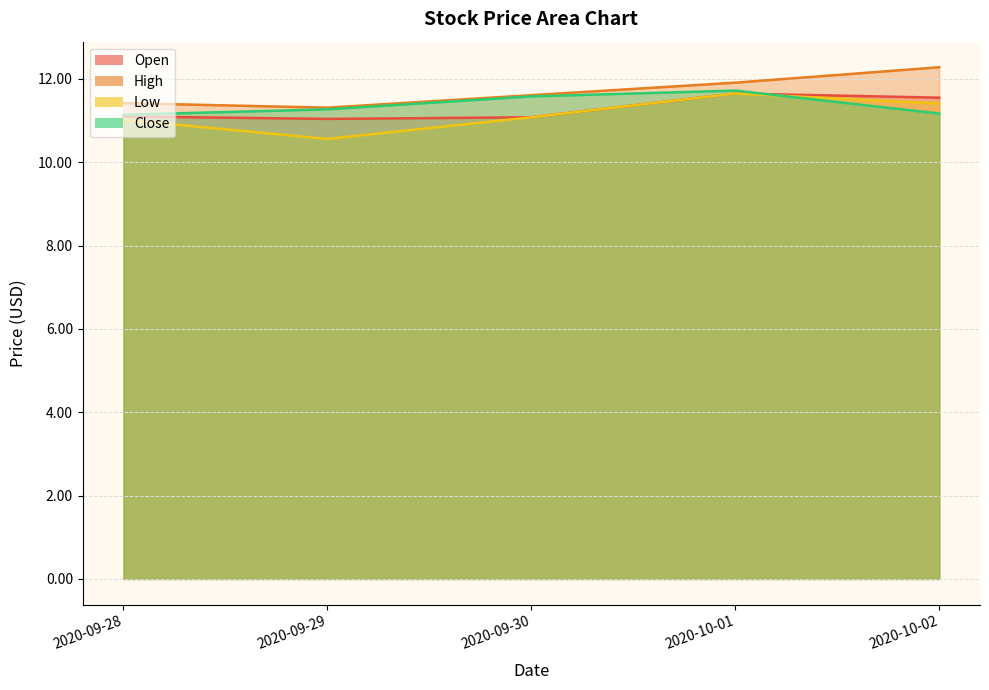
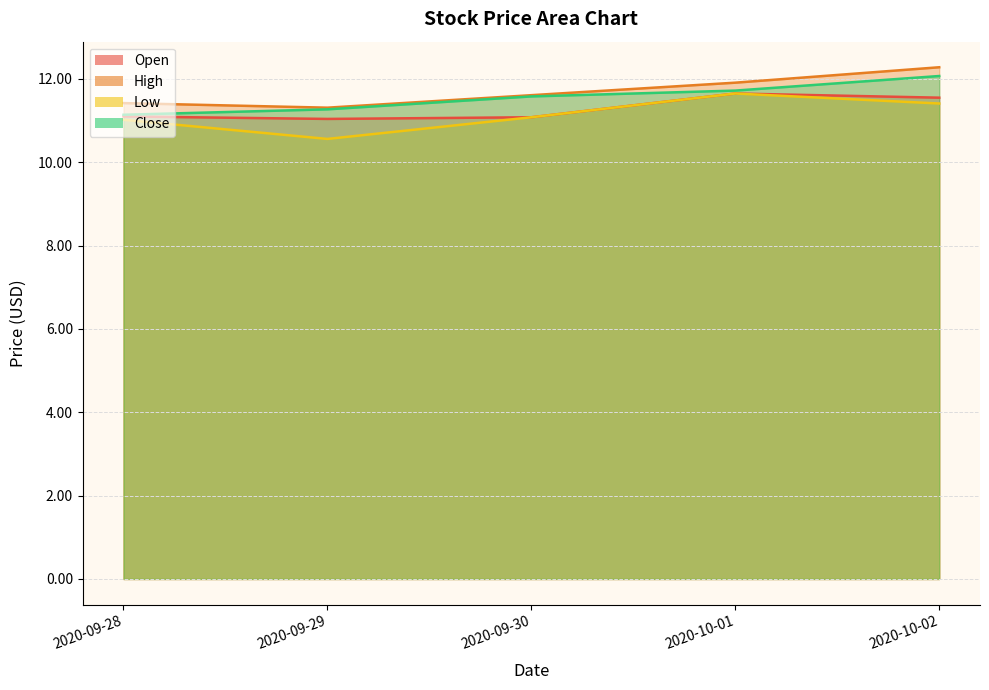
  {
    "Close": {
      "2020-10-01": 11.7,
-     "2020-10-02": 11.2
+     "2020-10-02": 12.1
    }
  }
